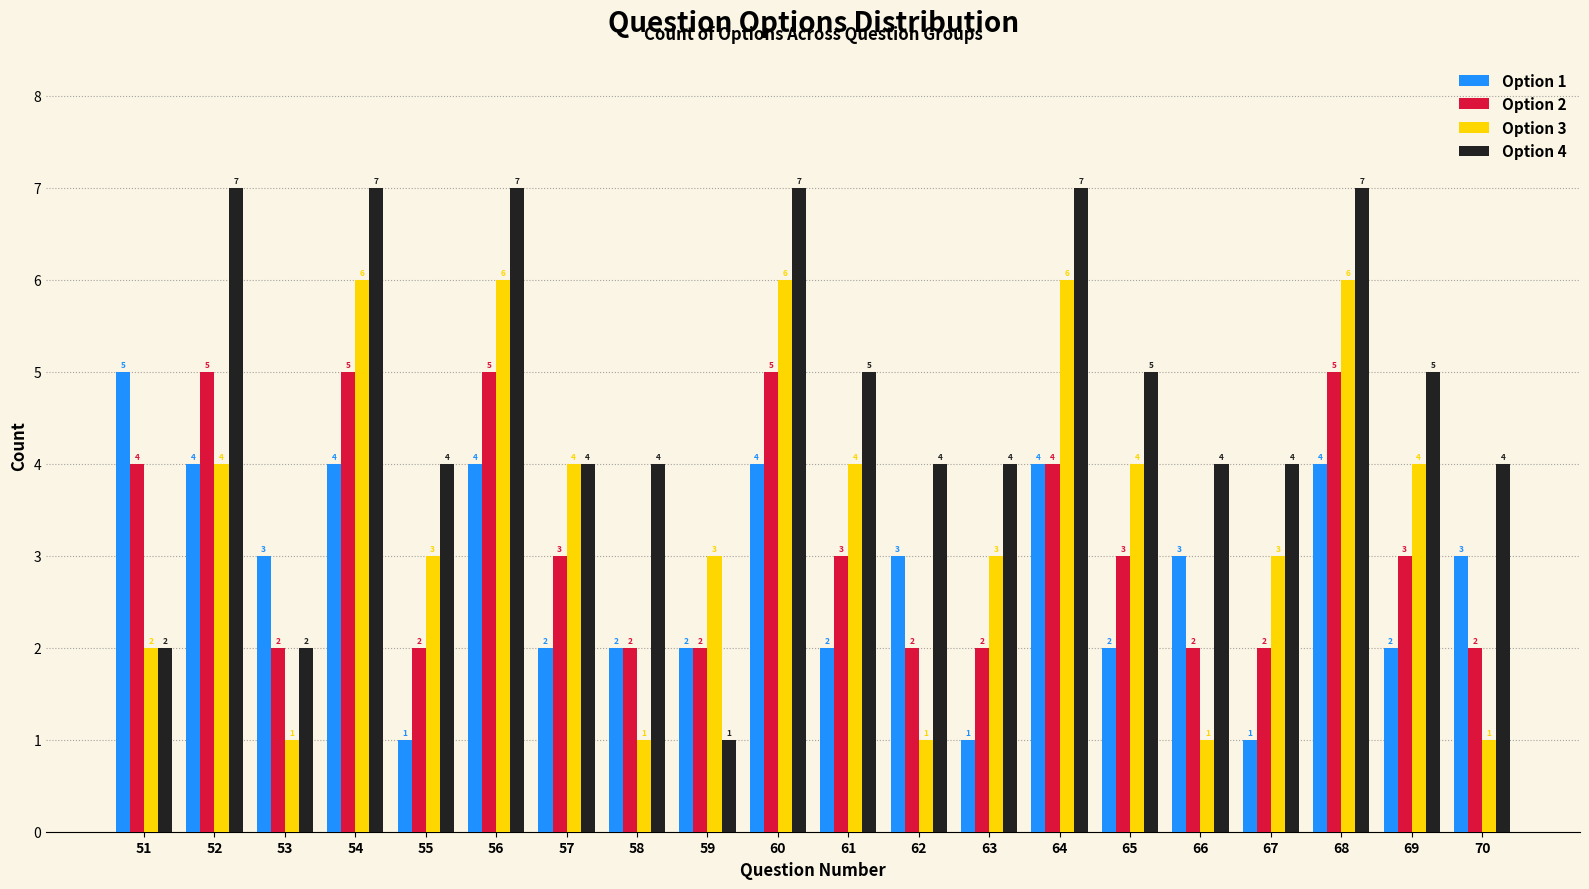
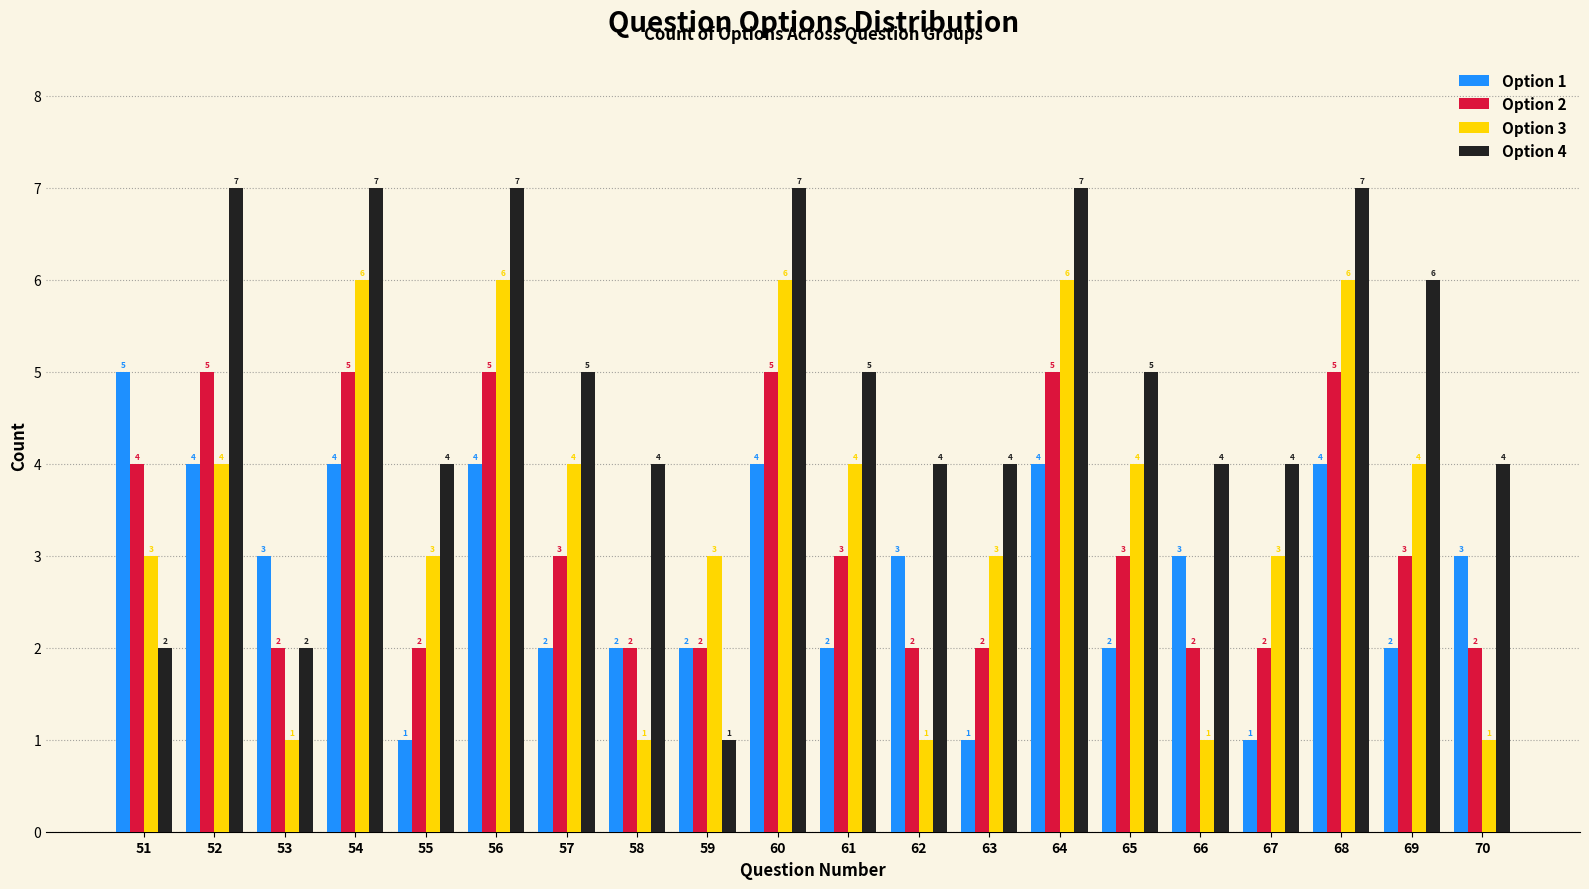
  {
    "Option 1": {
      "51": 5,
      "52": 4,
      "53": 3,
      "54": 4,
      "55": 1,
      "56": 4,
      "57": 2,
      "58": 2,
      "59": 2,
      "60": 4,
      "61": 2,
      "62": 3,
      "63": 1,
      "64": 4,
      "65": 2,
      "66": 3,
      "67": 1,
      "68": 4,
      "69": 2,
      "70": 3
    },
    "Option 2": {
      "51": 4,
      "52": 5,
      "53": 2,
      "54": 5,
      "55": 2,
      "56": 5,
      "57": 3,
      "58": 2,
      "59": 2,
      "60": 5,
      "61": 3,
      "62": 2,
      "63": 2,
-     "64": 4,
+     "64": 5,
      "65": 3,
      "66": 2,
      "67": 2,
      "68": 5,
      "69": 3,
      "70": 2
    },
    "Option 3": {
-     "51": 2,
+     "51": 3,
      "52": 4,
      "53": 1,
      "54": 6,
      "55": 3,
      "56": 6,
      "57": 4,
      "58": 1,
      "59": 3,
      "60": 6,
      "61": 4,
      "62": 1,
      "63": 3,
      "64": 6,
      "65": 4,
      "66": 1,
      "67": 3,
      "68": 6,
      "69": 4,
      "70": 1
    },
    "Option 4": {
      "51": 2,
      "52": 7,
      "53": 2,
      "54": 7,
      "55": 4,
      "56": 7,
-     "57": 4,
+     "57": 5,
      "58": 4,
      "59": 1,
      "60": 7,
      "61": 5,
      "62": 4,
      "63": 4,
      "64": 7,
      "65": 5,
      "66": 4,
      "67": 4,
      "68": 7,
-     "69": 5,
+     "69": 6,
      "70": 4
    }
  }
